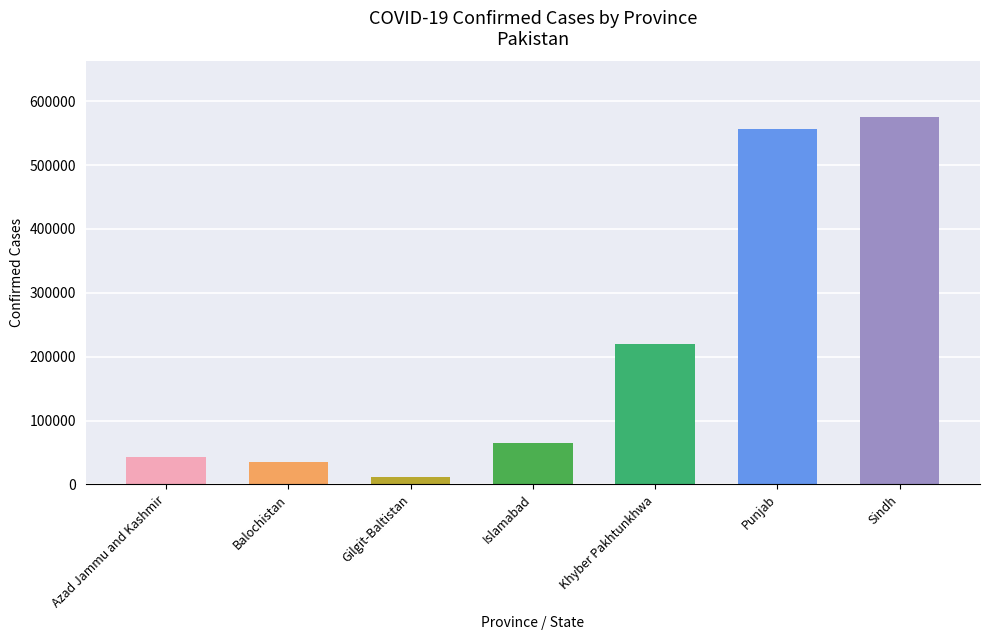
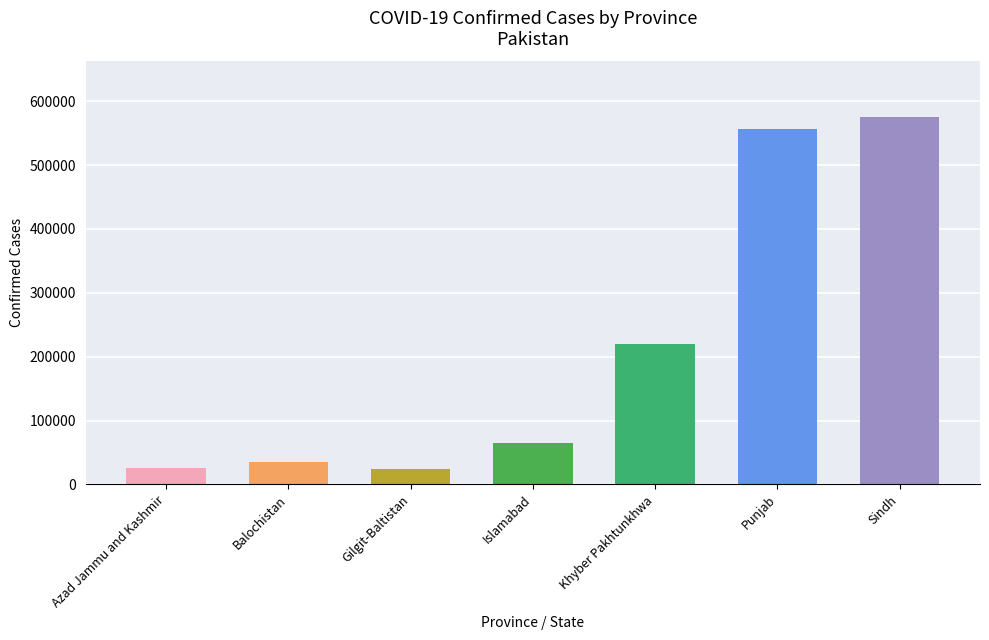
  {
-   "Azad Jammu and Kashmir": 40000,
+   "Azad Jammu and Kashmir": 30000,
    "Balochistan": 40000,
-   "Gilgit-Baltistan": 10000,
+   "Gilgit-Baltistan": 20000,
    "Islamabad": 60000,
    "Khyber Pakhtunkhwa": 220000,
    "Punjab": 560000,
    "Sindh": 580000
  }
